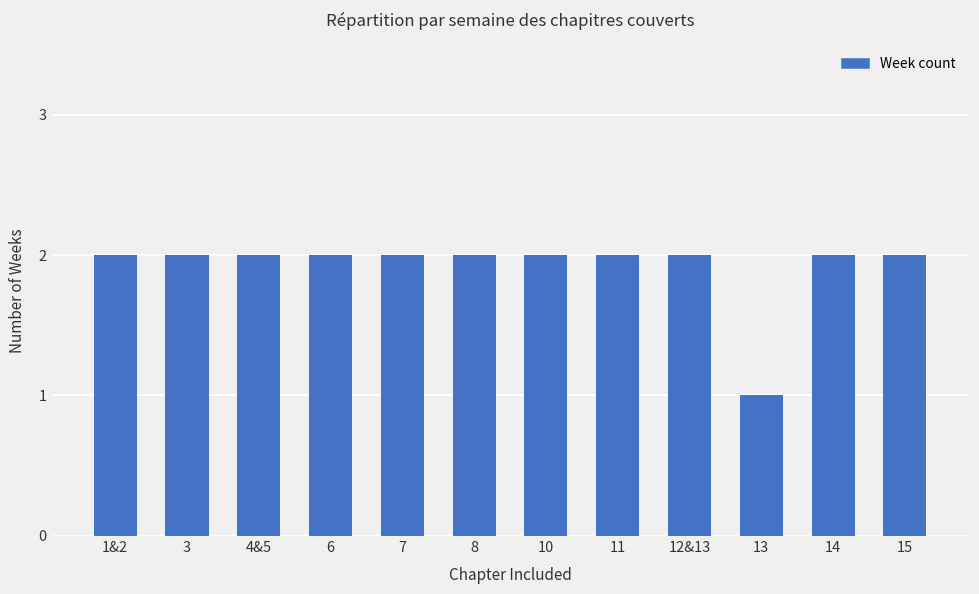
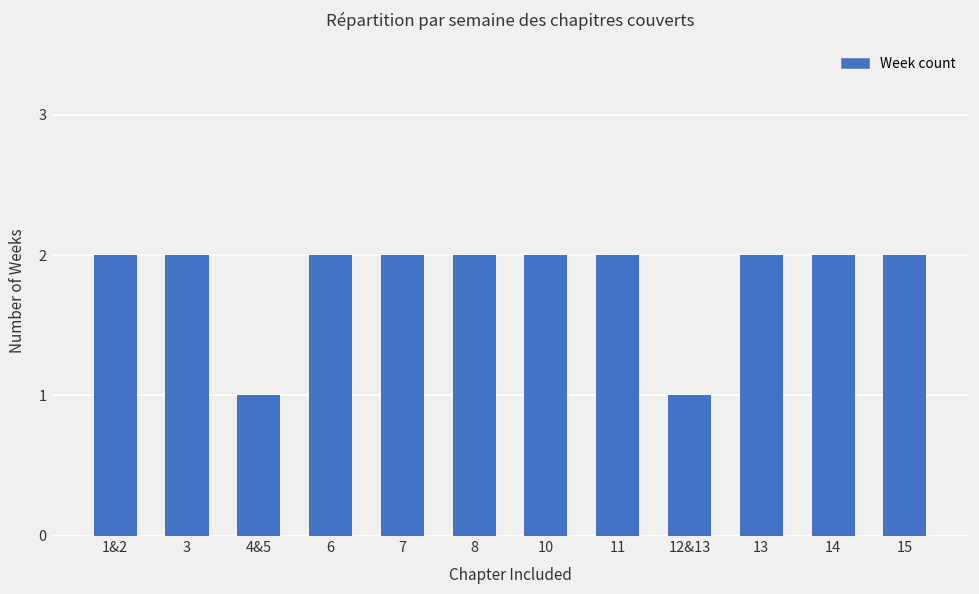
  {
    "1&2": 2,
    "3": 2,
-   "4&5": 2,
+   "4&5": 1,
    "6": 2,
    "7": 2,
    "8": 2,
    "10": 2,
    "11": 2,
-   "12&13": 2,
-   "13": 1,
+   "12&13": 1,
+   "13": 2,
    "14": 2,
    "15": 2
  }
